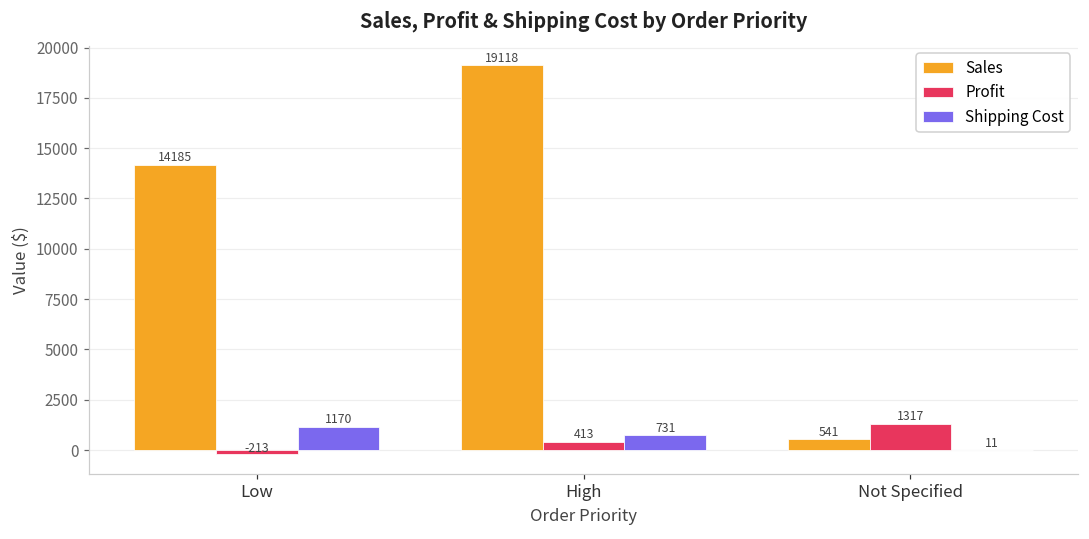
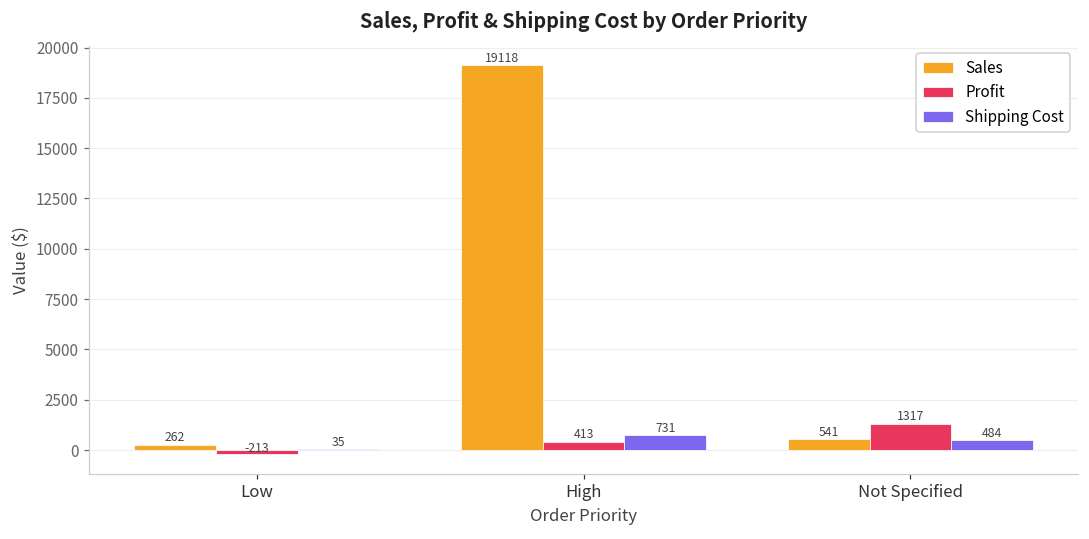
  {
    "Sales": {
-     "Low": 14185,
+     "Low": 262,
      "High": 19118,
      "Not Specified": 541
    },
    "Profit": {
      "Low": -213,
      "High": 413,
      "Not Specified": 1317
    },
    "Shipping Cost": {
-     "Low": 1170,
+     "Low": 35,
      "High": 731,
-     "Not Specified": 11
+     "Not Specified": 484
    }
  }
